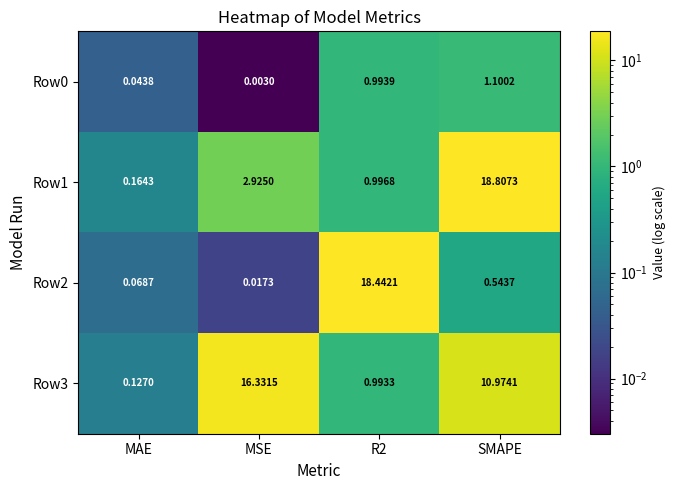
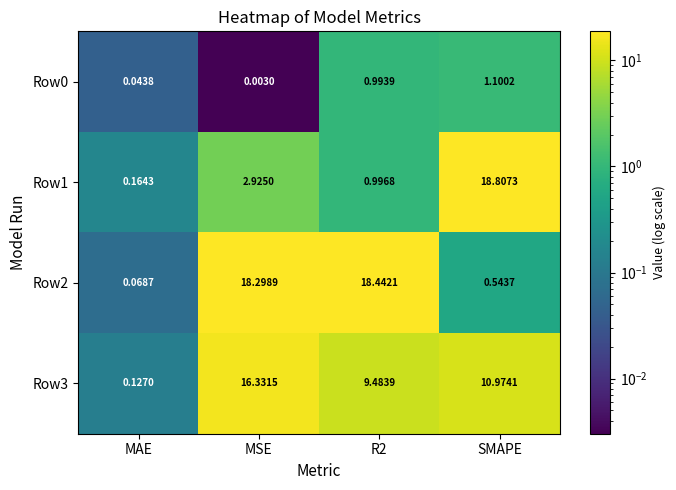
  {
    "Row0": {
      "MAE": 0.0438,
      "MSE": 0.0030,
      "R2": 0.9939,
      "SMAPE": 1.1002
    },
    "Row1": {
      "MAE": 0.1643,
      "MSE": 2.9250,
      "R2": 0.9968,
      "SMAPE": 18.8073
    },
    "Row2": {
      "MAE": 0.0687,
-     "MSE": 0.0173,
+     "MSE": 18.2989,
      "R2": 18.4421,
      "SMAPE": 0.5437
    },
    "Row3": {
      "MAE": 0.1270,
      "MSE": 16.3315,
-     "R2": 0.9933,
+     "R2": 9.4839,
      "SMAPE": 10.9741
    }
  }
